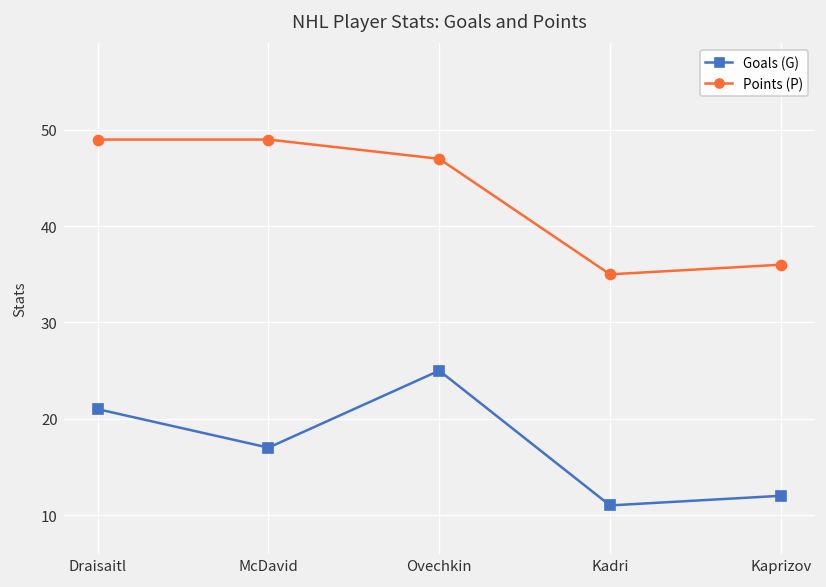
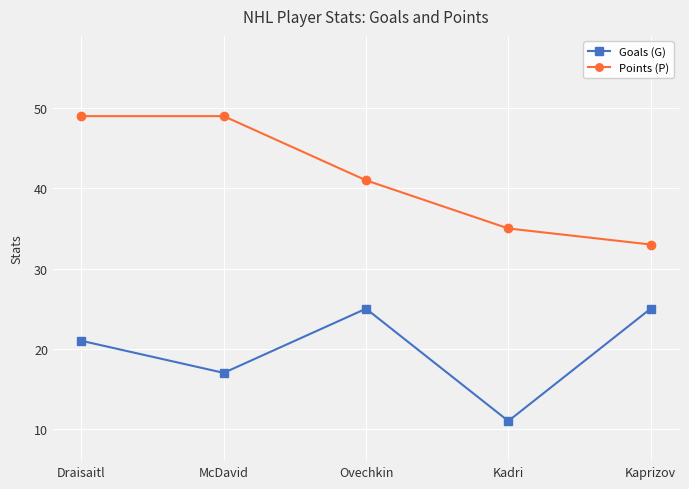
  {
    "Goals (G)": {
      "Draisaitl": 21,
      "McDavid": 17,
      "Ovechkin": 25,
      "Kadri": 11,
-     "Kaprizov": 12
+     "Kaprizov": 25
    },
    "Points (P)": {
      "Draisaitl": 49,
      "McDavid": 49,
-     "Ovechkin": 47,
+     "Ovechkin": 41,
      "Kadri": 35,
-     "Kaprizov": 36
+     "Kaprizov": 33
    }
  }
